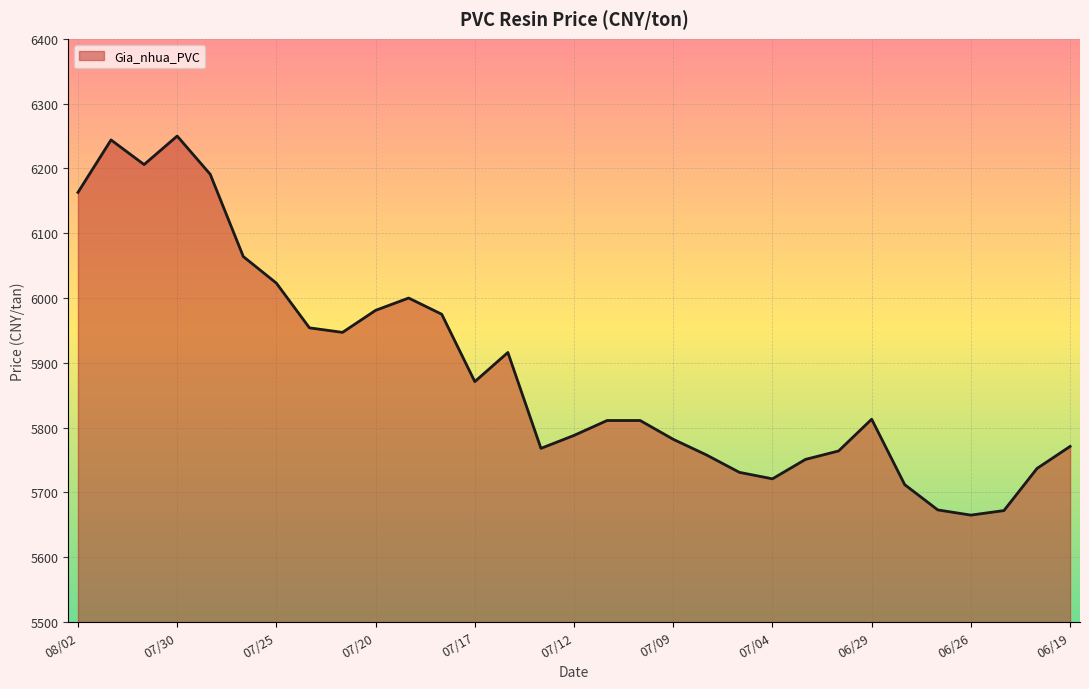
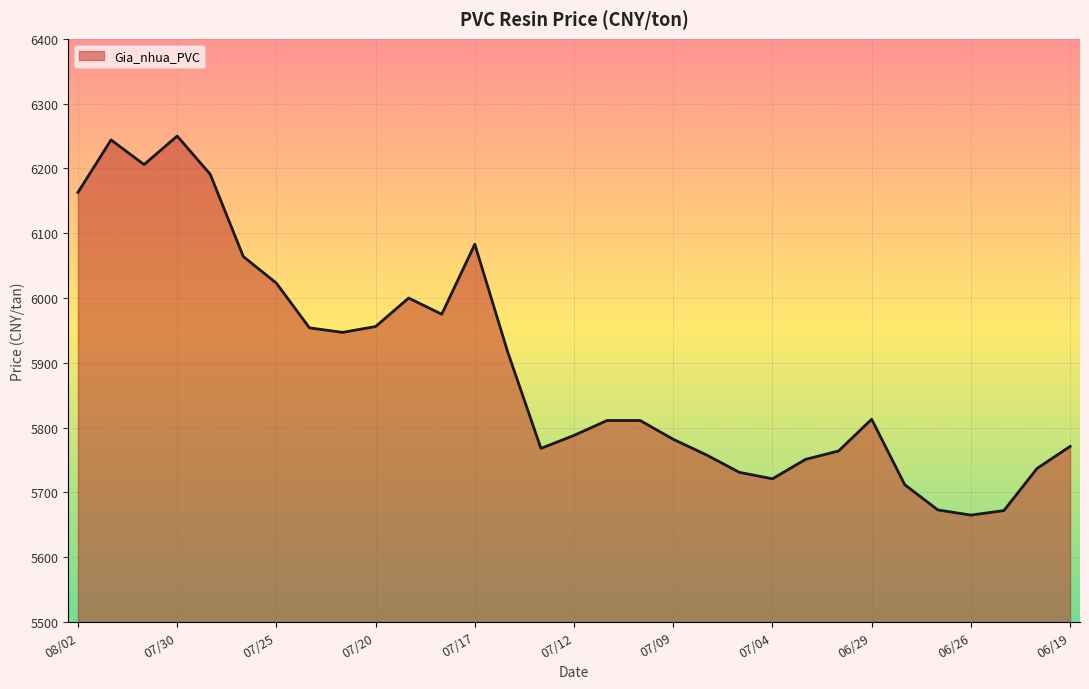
  {
    "08/02": 6160,
    "07/30": 6250,
    "07/25": 6020,
-   "07/20": 5980,
-   "07/17": 5870,
+   "07/20": 5960,
+   "07/17": 6080,
    "07/12": 5790,
    "07/09": 5780,
    "07/04": 5720,
    "06/29": 5810,
    "06/26": 5670,
    "06/19": 5770
  }
